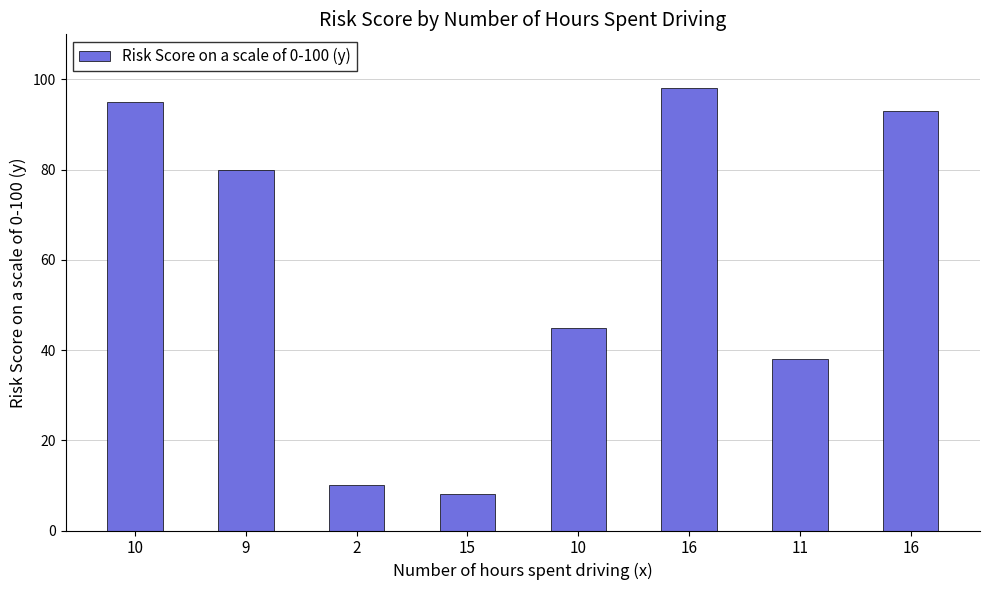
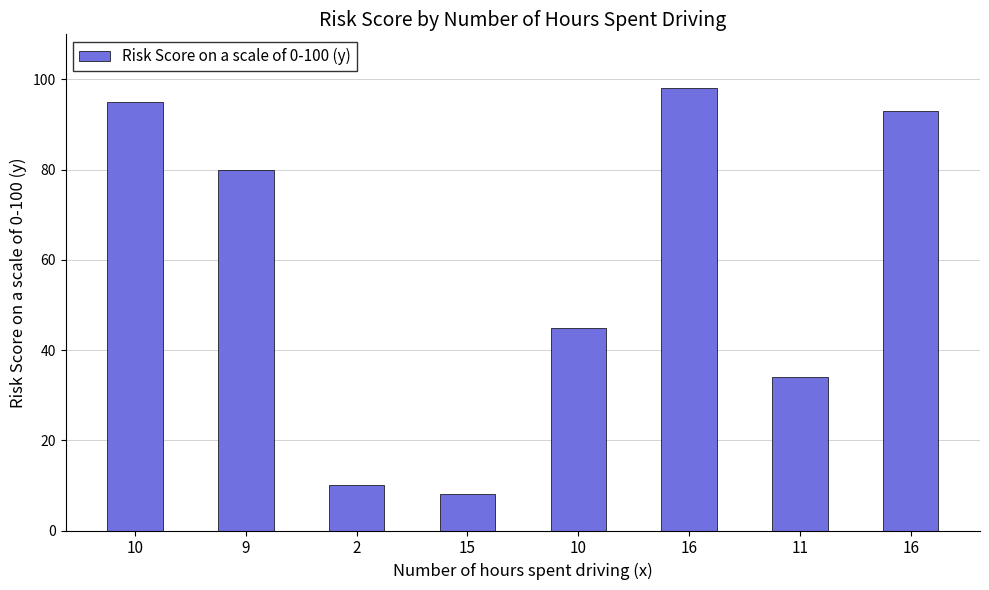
  {
    "9": 80,
    "2": 10,
    "15": 8,
-   "11": 38
+   "11": 34
  }
